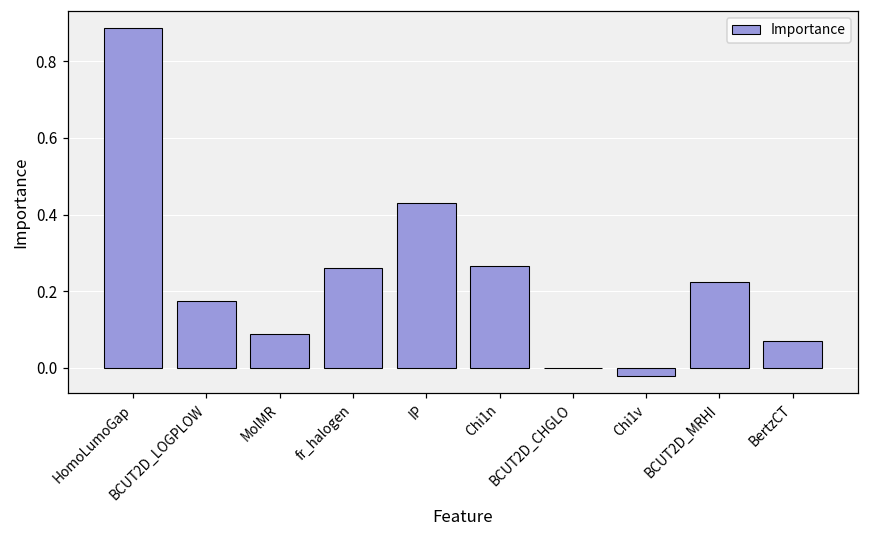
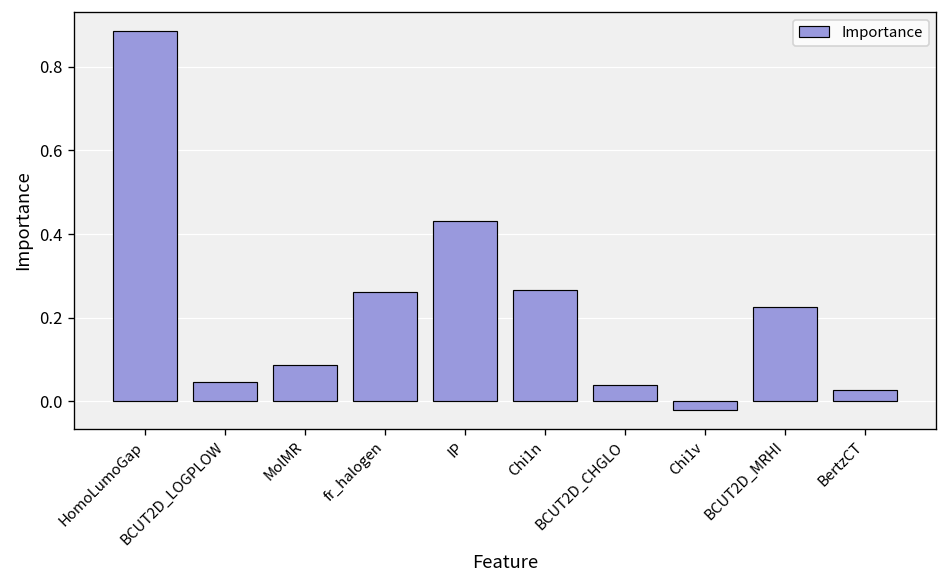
  {
    "HomoLumoGap": 0.89,
-   "BCUT2D_LOGPLOW": 0.17,
+   "BCUT2D_LOGPLOW": 0.05,
    "MolMR": 0.09,
    "fr_halogen": 0.26,
    "IP": 0.43,
    "Chi1n": 0.27,
-   "BCUT2D_CHGLO": 0.00,
+   "BCUT2D_CHGLO": 0.04,
    "Chi1v": -0.02,
    "BCUT2D_MRHI": 0.23,
-   "BertzCT": 0.07
+   "BertzCT": 0.03
  }
